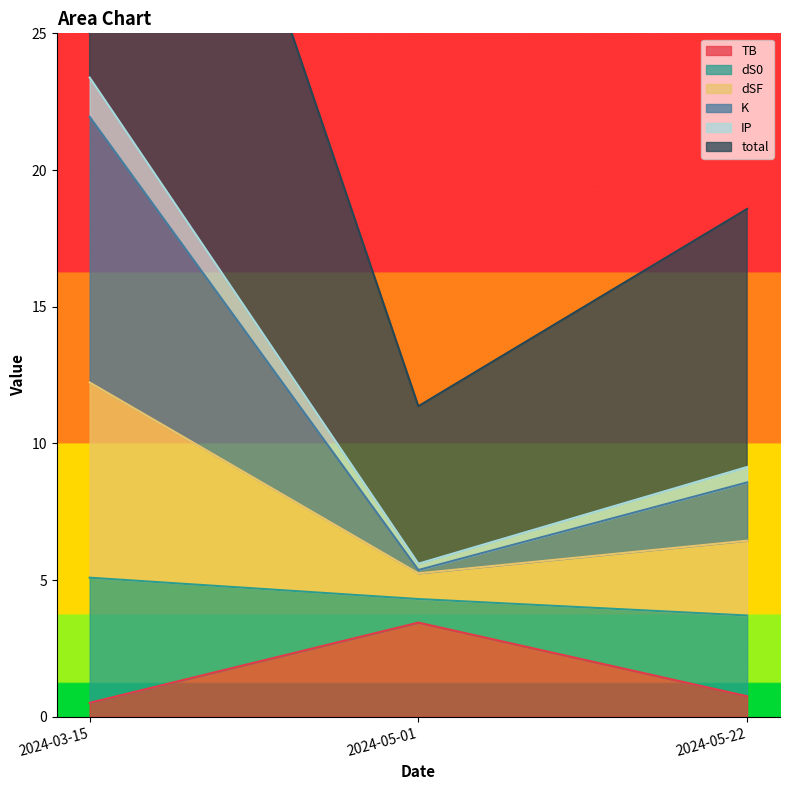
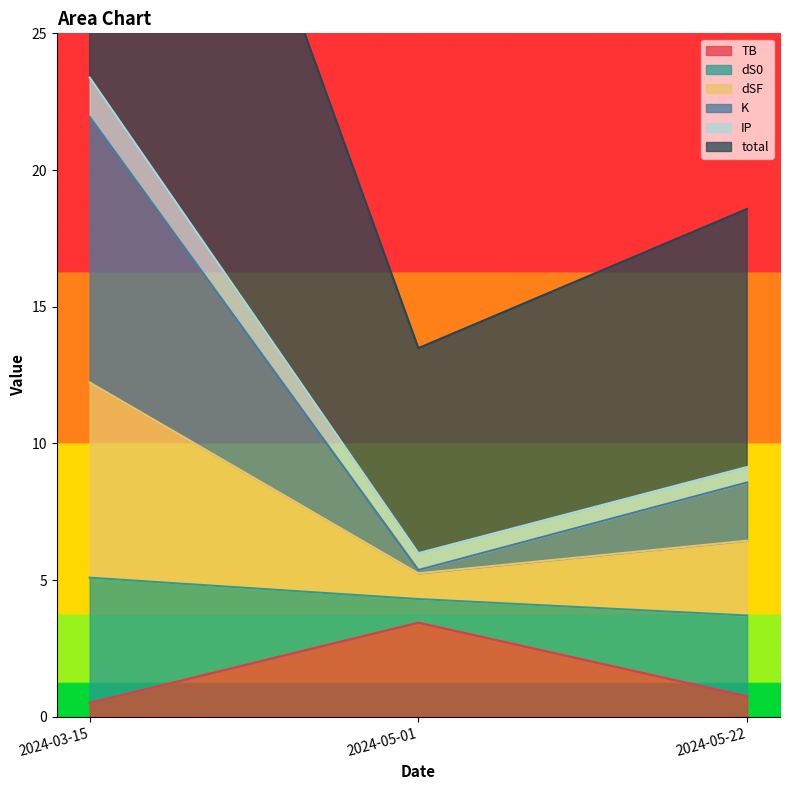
  {
    "TB": {
      "2024-03-15": 0.5,
      "2024-05-01": 3.4,
      "2024-05-22": 0.7
    },
    "dSF": {
      "2024-03-15": 7.1,
      "2024-05-01": 0.9,
      "2024-05-22": 2.7
    },
    "IP": {
      "2024-03-15": 1.4,
-     "2024-05-01": 0.2,
+     "2024-05-01": 0.6,
      "2024-05-22": 0.6
    },
    "total": {
-     "2024-05-01": 5.8,
+     "2024-05-01": 7.5,
      "2024-05-22": 9.4
    }
  }
